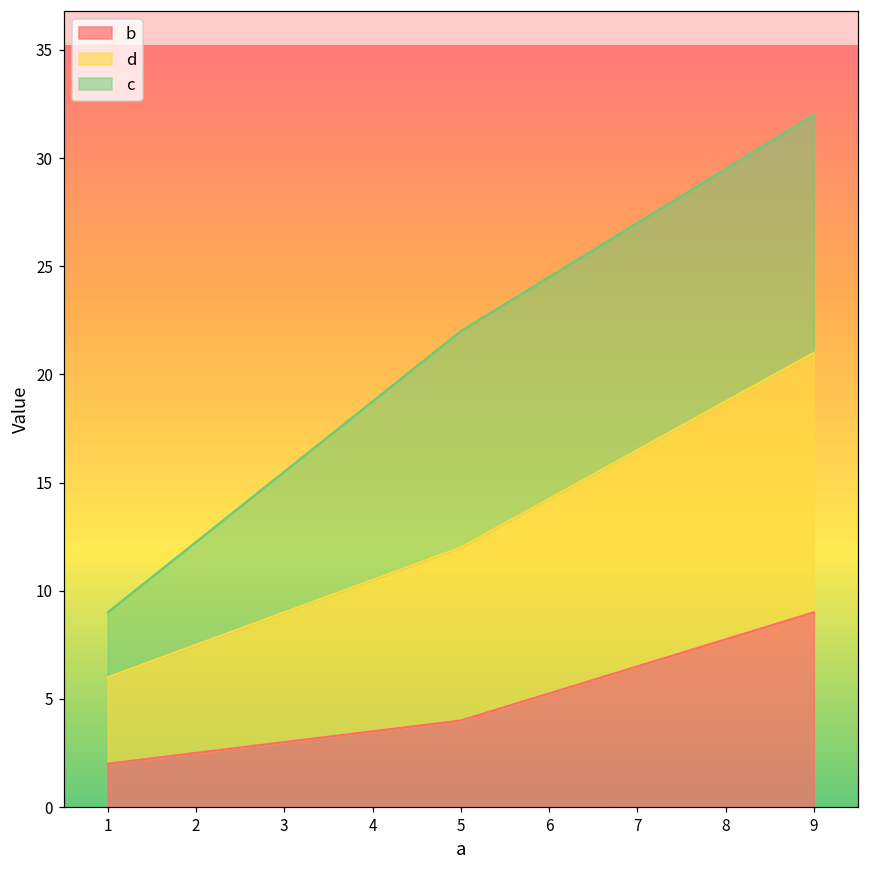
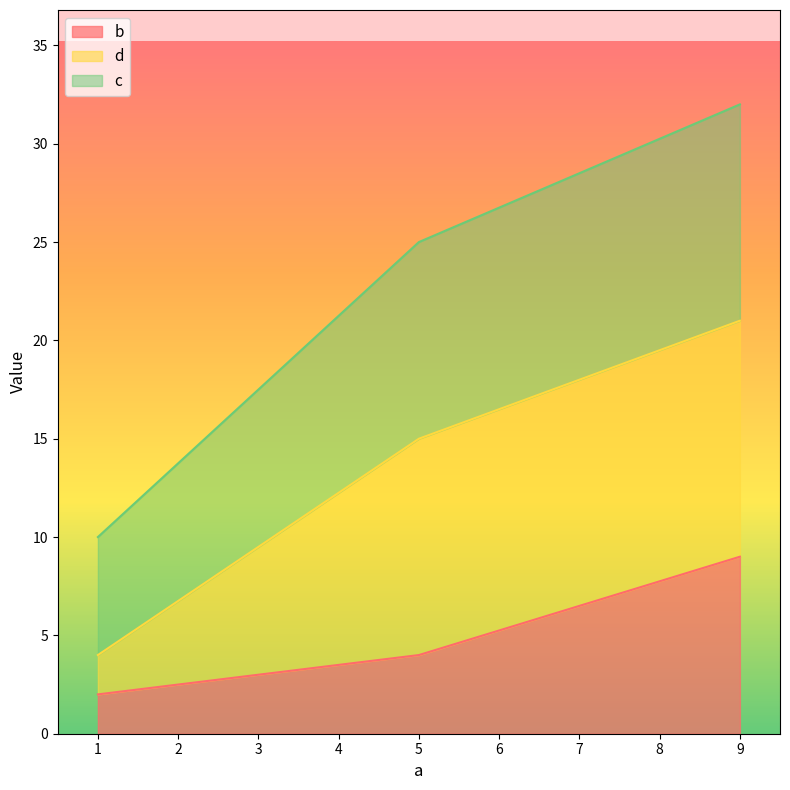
  {
    "b": {
      "1": 2,
      "5": 4,
      "9": 9
    },
    "d": {
-     "1": 4,
-     "5": 8,
+     "1": 2,
+     "5": 11,
      "9": 12
    },
    "c": {
-     "1": 3,
+     "1": 6,
      "5": 10,
      "9": 11
    }
  }
